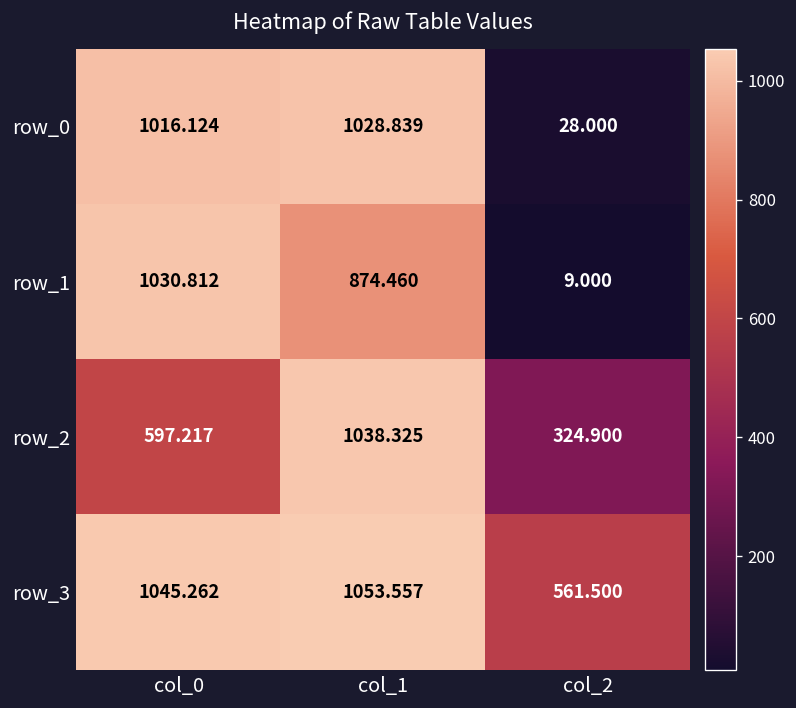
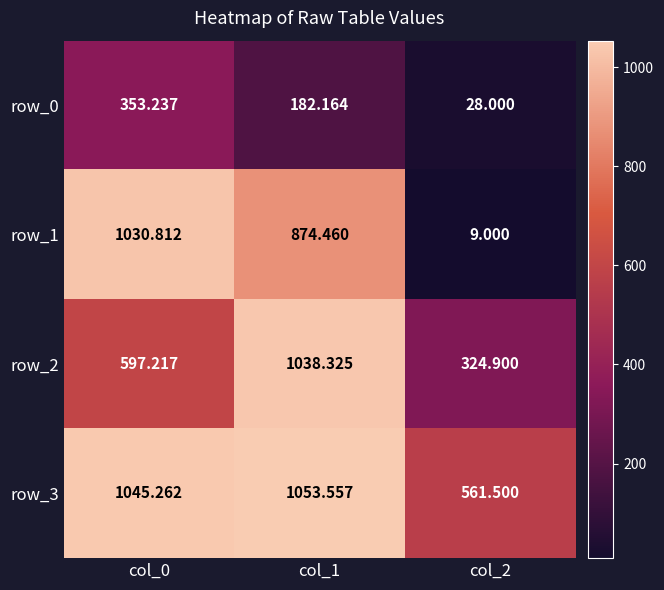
  {
    "row_0": {
-     "col_0": 1016.124,
-     "col_1": 1028.839,
+     "col_0": 353.237,
+     "col_1": 182.164,
      "col_2": 28.000
    },
    "row_1": {
      "col_0": 1030.812,
      "col_1": 874.460,
      "col_2": 9.000
    },
    "row_2": {
      "col_0": 597.217,
      "col_1": 1038.325,
      "col_2": 324.900
    },
    "row_3": {
      "col_0": 1045.262,
      "col_1": 1053.557,
      "col_2": 561.500
    }
  }
